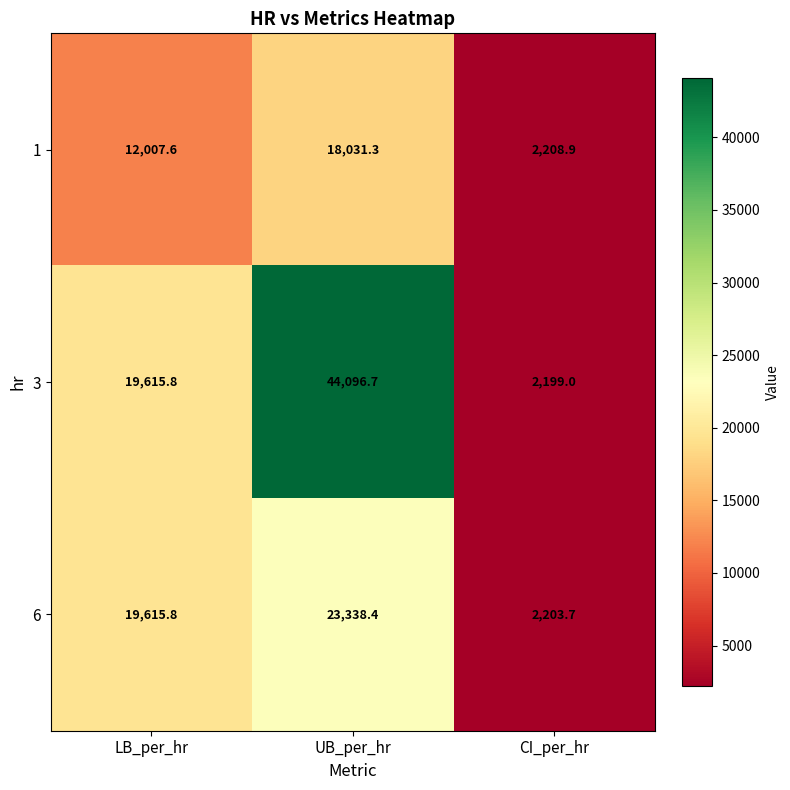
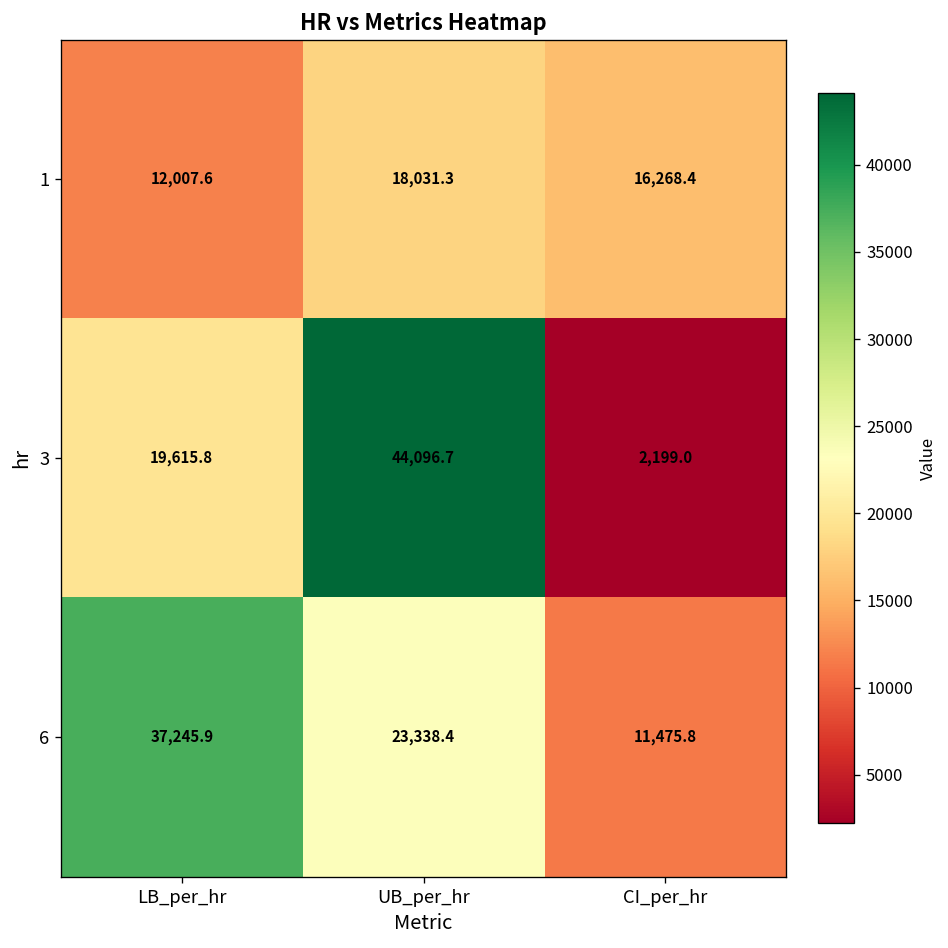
  {
    "1": {
      "LB_per_hr": "12,007.6",
      "UB_per_hr": "18,031.3",
-     "CI_per_hr": "2,208.9"
+     "CI_per_hr": "16,268.4"
    },
    "3": {
      "LB_per_hr": "19,615.8",
      "UB_per_hr": "44,096.7",
      "CI_per_hr": "2,199.0"
    },
    "6": {
-     "LB_per_hr": "19,615.8",
+     "LB_per_hr": "37,245.9",
      "UB_per_hr": "23,338.4",
-     "CI_per_hr": "2,203.7"
+     "CI_per_hr": "11,475.8"
    }
  }
